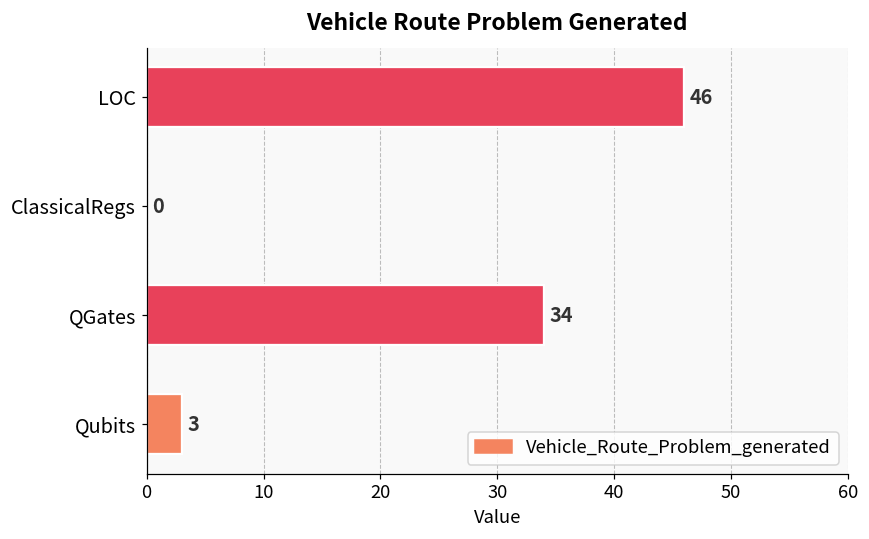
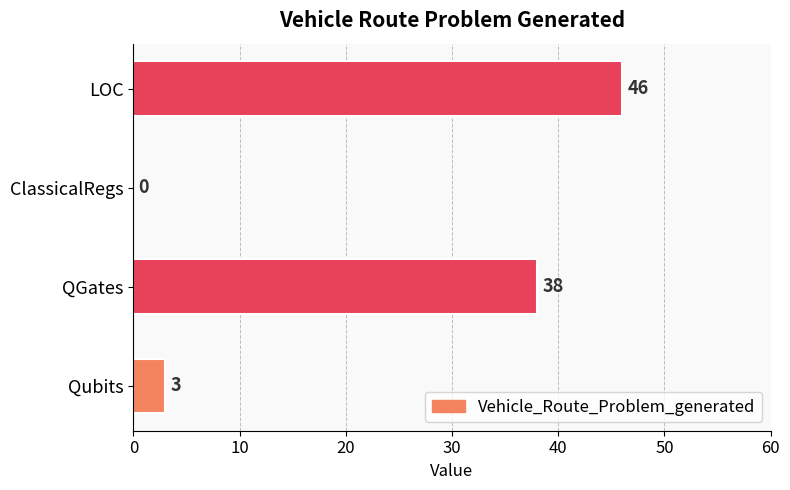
  {
    "LOC": 46,
    "ClassicalRegs": 0,
-   "QGates": 34,
+   "QGates": 38,
    "Qubits": 3
  }
